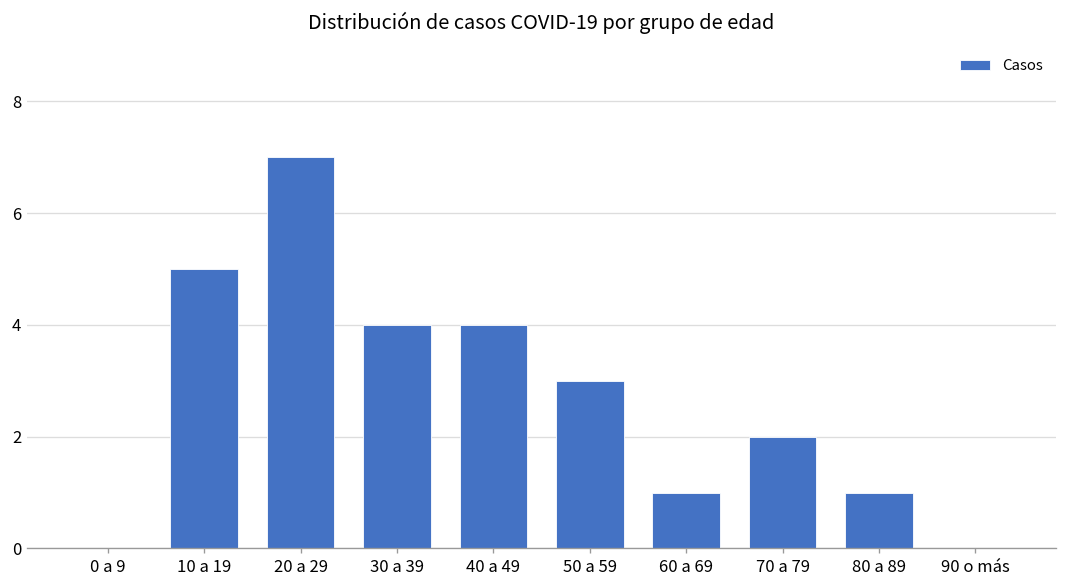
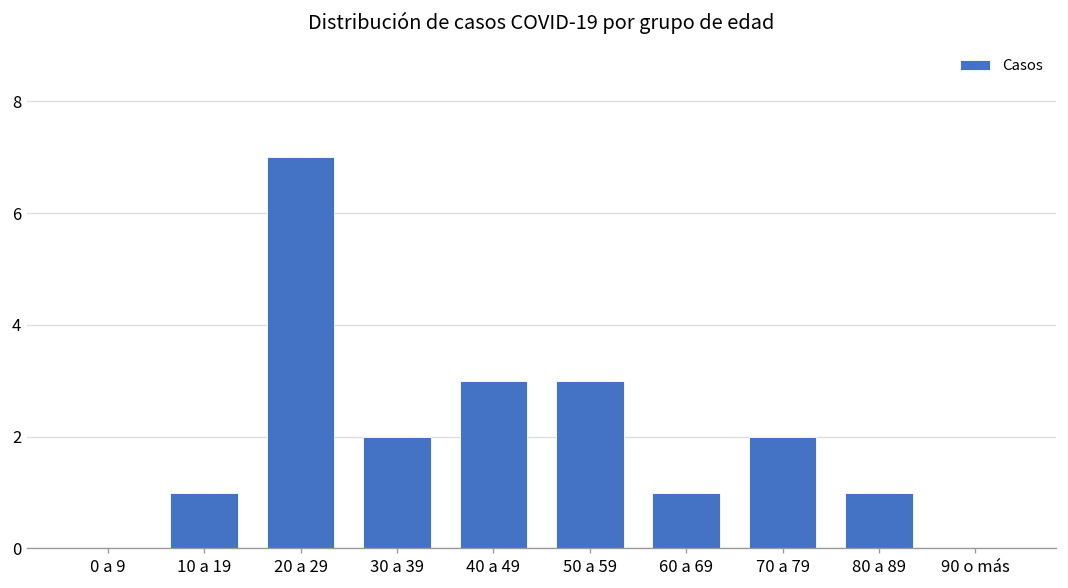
  {
    "0 a 9": 0,
-   "10 a 19": 5,
+   "10 a 19": 1,
    "20 a 29": 7,
-   "30 a 39": 4,
-   "40 a 49": 4,
+   "30 a 39": 2,
+   "40 a 49": 3,
    "50 a 59": 3,
    "60 a 69": 1,
    "70 a 79": 2,
    "80 a 89": 1,
    "90 o más": 0
  }
